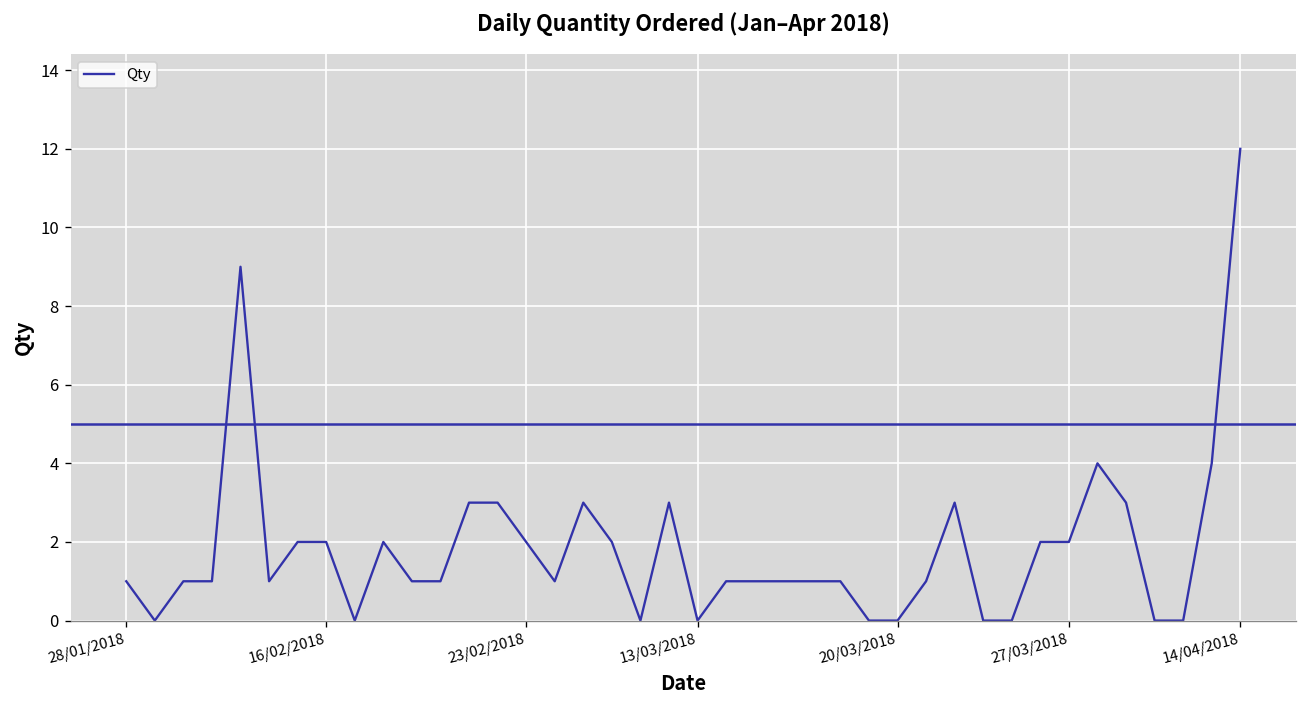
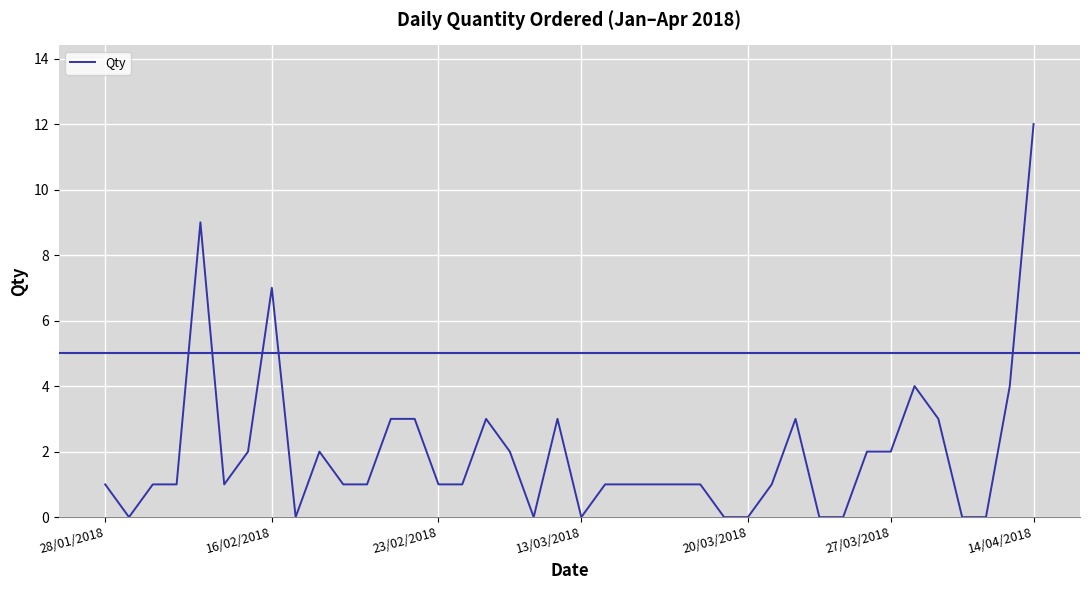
  {
    "28/01/2018": 1,
-   "16/02/2018": 2,
-   "23/02/2018": 2,
+   "16/02/2018": 7,
+   "23/02/2018": 1,
    "13/03/2018": 0,
    "20/03/2018": 0,
    "27/03/2018": 2,
    "14/04/2018": 12
  }
